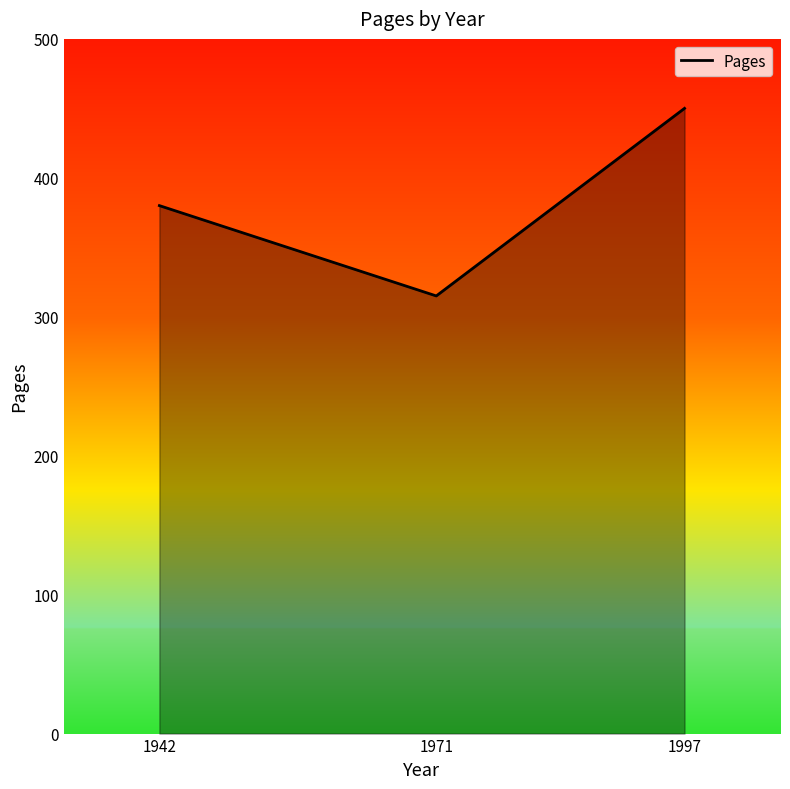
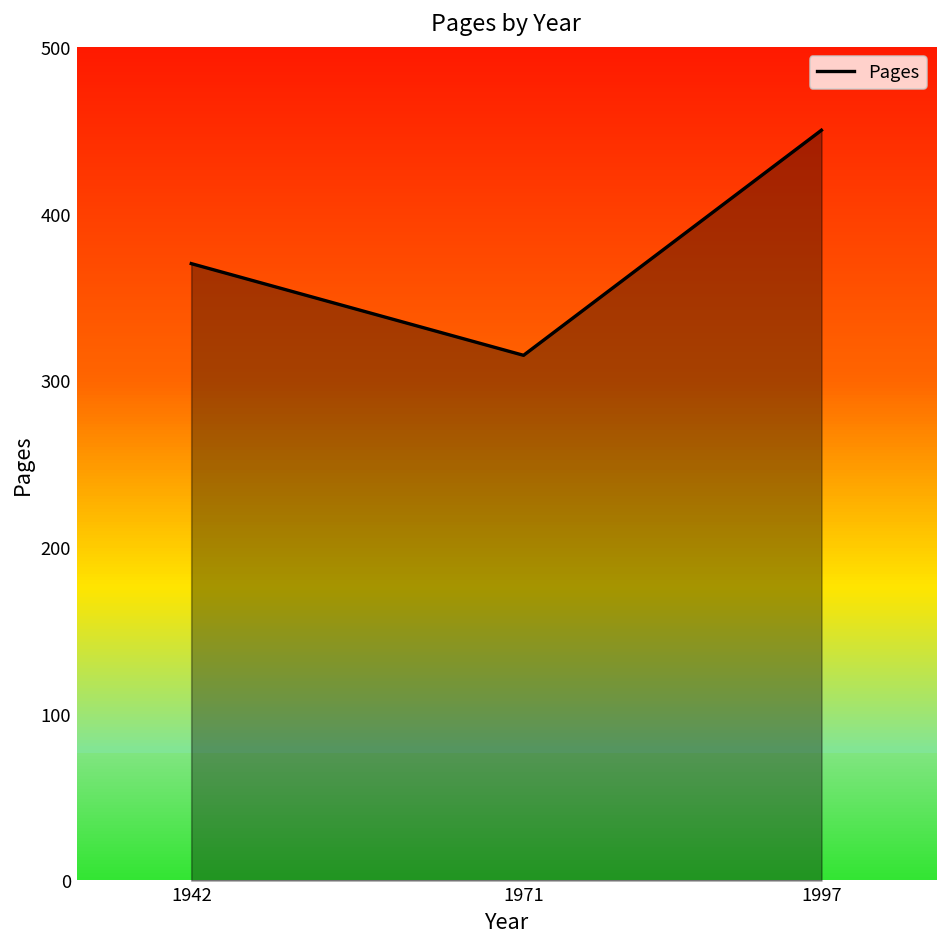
  {
-   "1942": 380,
+   "1942": 370,
    "1971": 315,
    "1997": 450
  }
